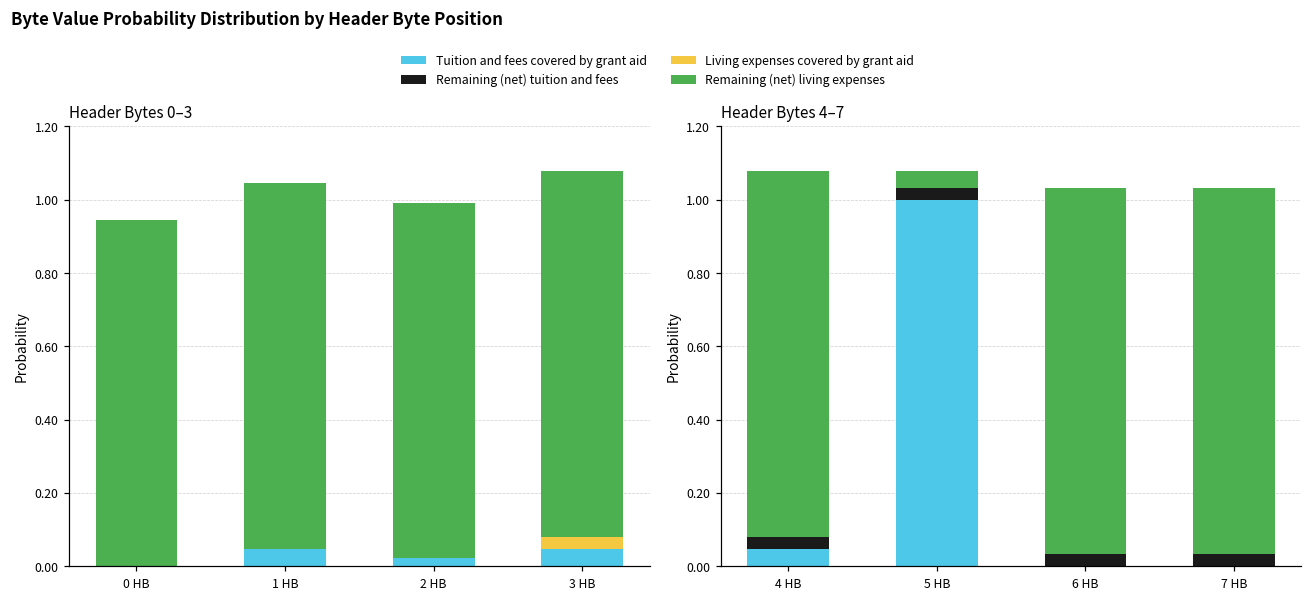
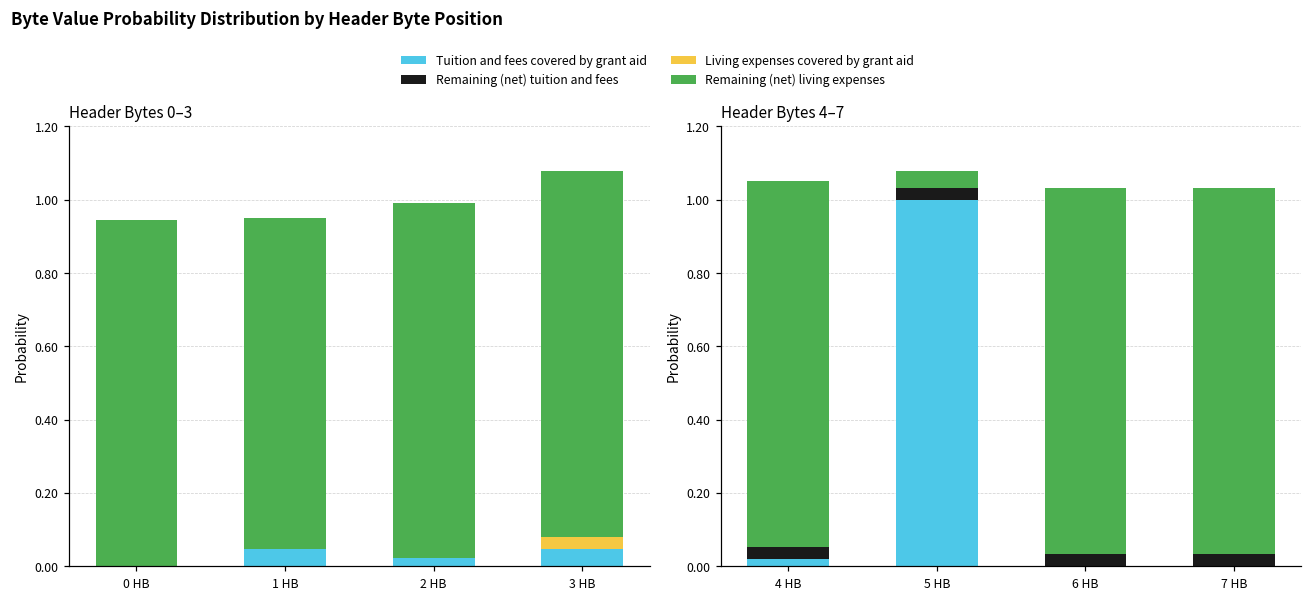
  {
    "Header Bytes 0–3": {
      "Remaining (net) tuition and fees": {
        "0 HB": 0.00,
        "1 HB": 0.05,
        "2 HB": 0.02,
        "3 HB": 0.05
      },
      "Living expenses covered by grant aid": {
        "0 HB": 0.00,
        "1 HB": 0.00,
        "2 HB": 0.00,
        "3 HB": 0.03
      },
      "Remaining (net) living expenses": {
        "0 HB": 0.95,
-       "1 HB": 1.00,
+       "1 HB": 0.90,
        "2 HB": 0.97,
        "3 HB": 1.00
      }
    },
    "Header Bytes 4–7": {
      "Tuition and fees covered by grant aid": {
-       "4 HB": 0.05,
+       "4 HB": 0.02,
        "5 HB": 1.00,
        "6 HB": 0.00,
        "7 HB": 0.00
      },
      "Remaining (net) living expenses": {
        "4 HB": 1.00,
        "5 HB": 0.05,
        "6 HB": 1.00,
        "7 HB": 1.00
      }
    }
  }
